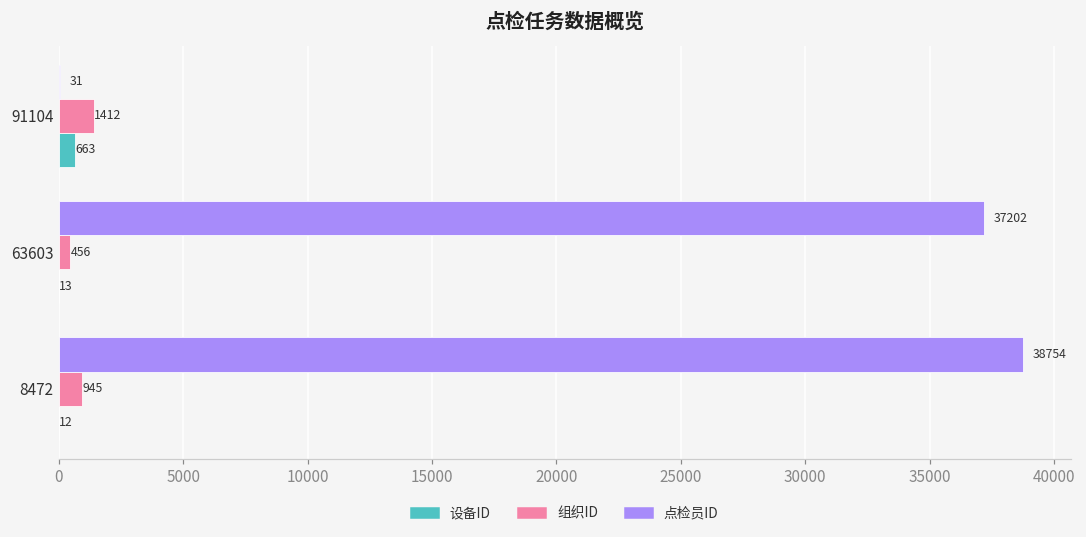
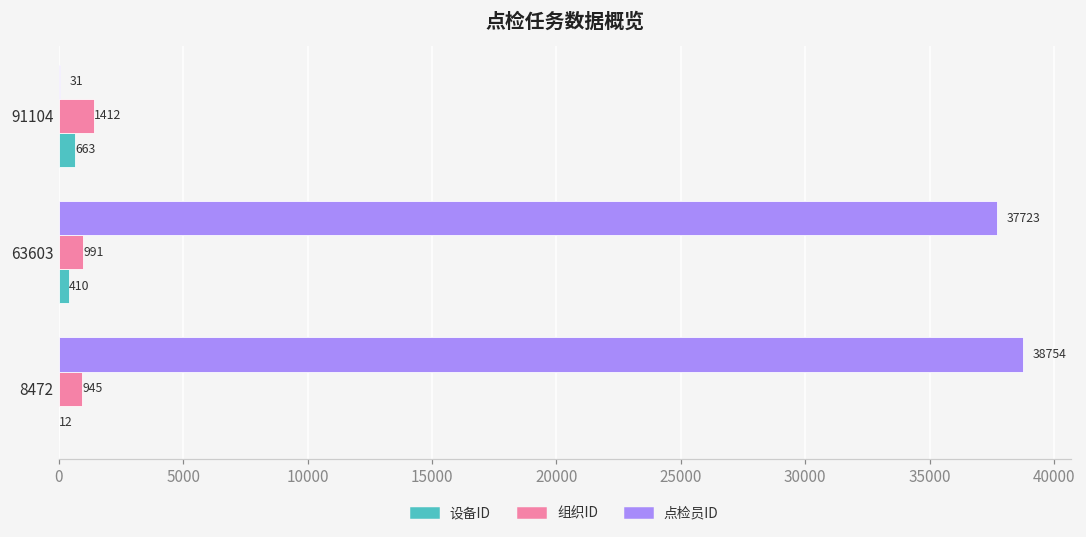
  {
    "设备ID": {
      "91104": 663,
-     "63603": 13,
+     "63603": 410,
      "8472": 12
    },
    "组织ID": {
      "91104": 1412,
-     "63603": 456,
+     "63603": 991,
      "8472": 945
    },
    "点检员ID": {
      "91104": 31,
-     "63603": 37202,
+     "63603": 37723,
      "8472": 38754
    }
  }
